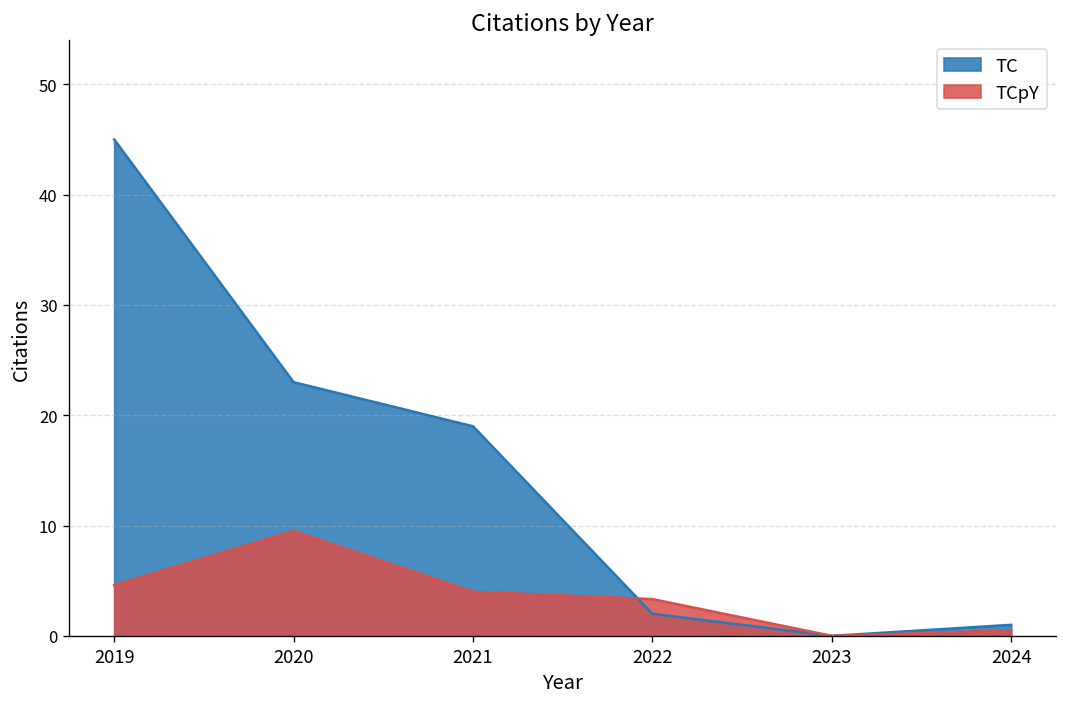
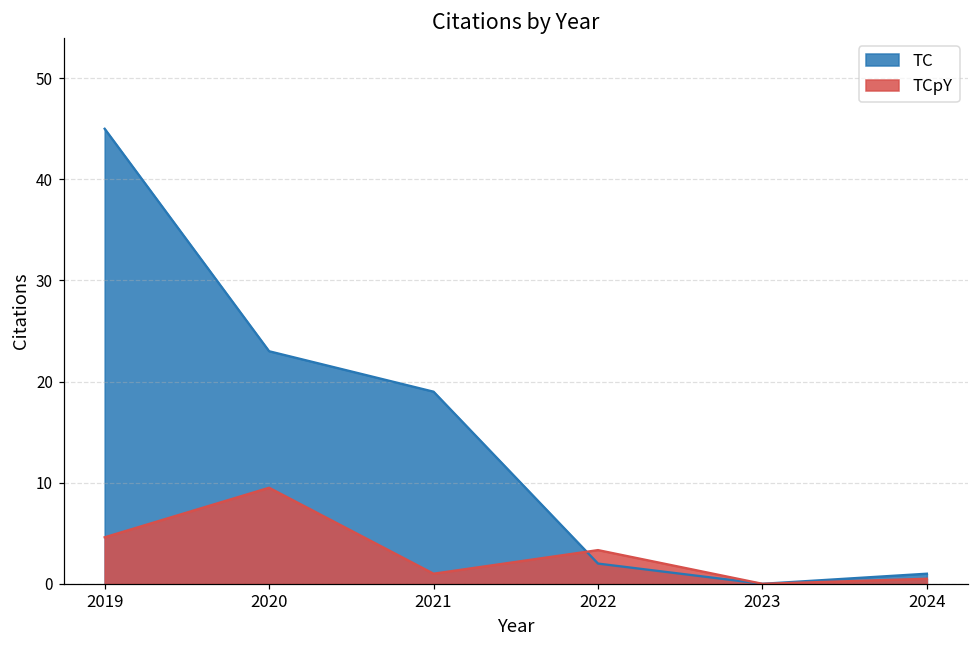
  {
    "TC": {
      "2019": 45,
      "2020": 23,
      "2021": 19,
      "2022": 2,
      "2024": 1
    },
    "TCpY": {
      "2019": 5,
      "2020": 10,
-     "2021": 4,
+     "2021": 1,
      "2022": 3,
      "2024": 1
    }
  }
